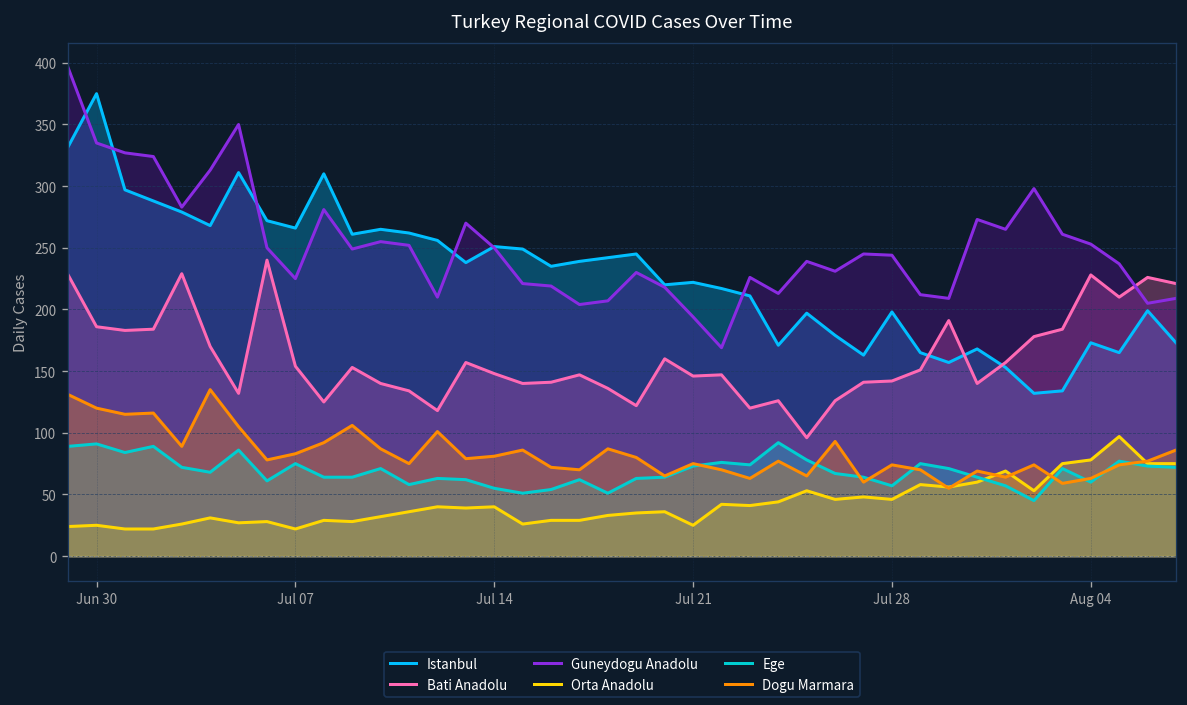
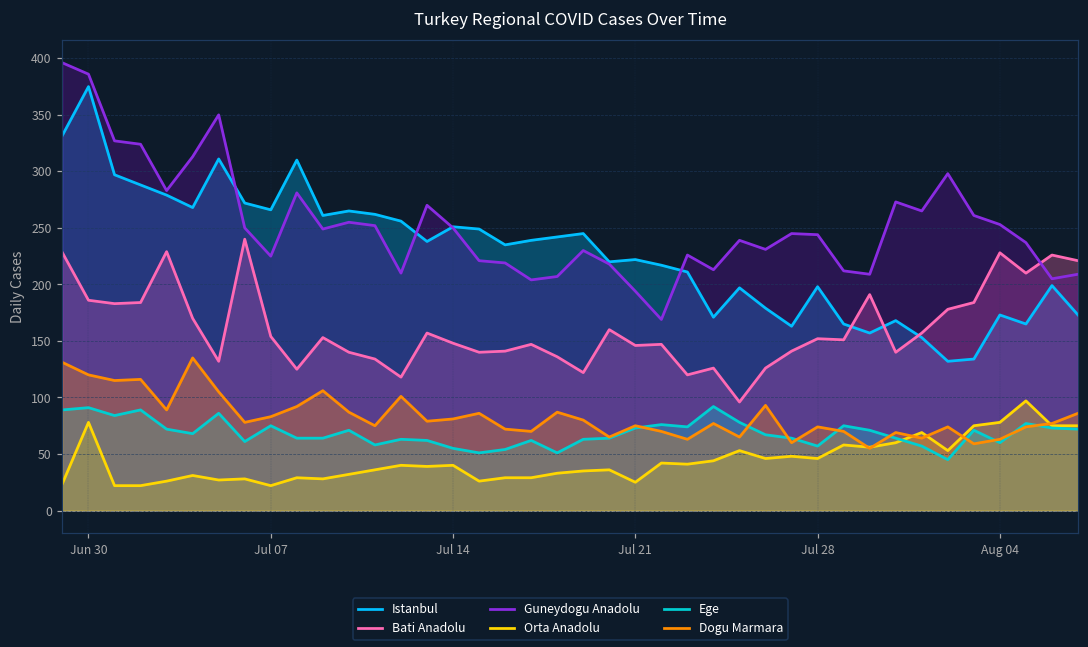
  {
    "Bati Anadolu": {
      "Jun 30": 186,
      "Jul 07": 154,
      "Jul 14": 148,
      "Jul 21": 146,
-     "Jul 28": 142,
+     "Jul 28": 152,
      "Aug 04": 228
    },
    "Guneydogu Anadolu": {
-     "Jun 30": 335,
+     "Jun 30": 386,
      "Jul 07": 225,
      "Jul 21": 194,
      "Jul 28": 244,
      "Aug 04": 253
    },
    "Orta Anadolu": {
-     "Jun 30": 25,
+     "Jun 30": 78,
      "Jul 07": 22,
      "Jul 14": 40,
      "Jul 21": 25,
      "Jul 28": 46,
      "Aug 04": 78
    },
    "Dogu Marmara": {
      "Jun 30": 120,
      "Jul 07": 83,
      "Jul 14": 81,
      "Jul 28": 74,
      "Aug 04": 63
    }
  }
